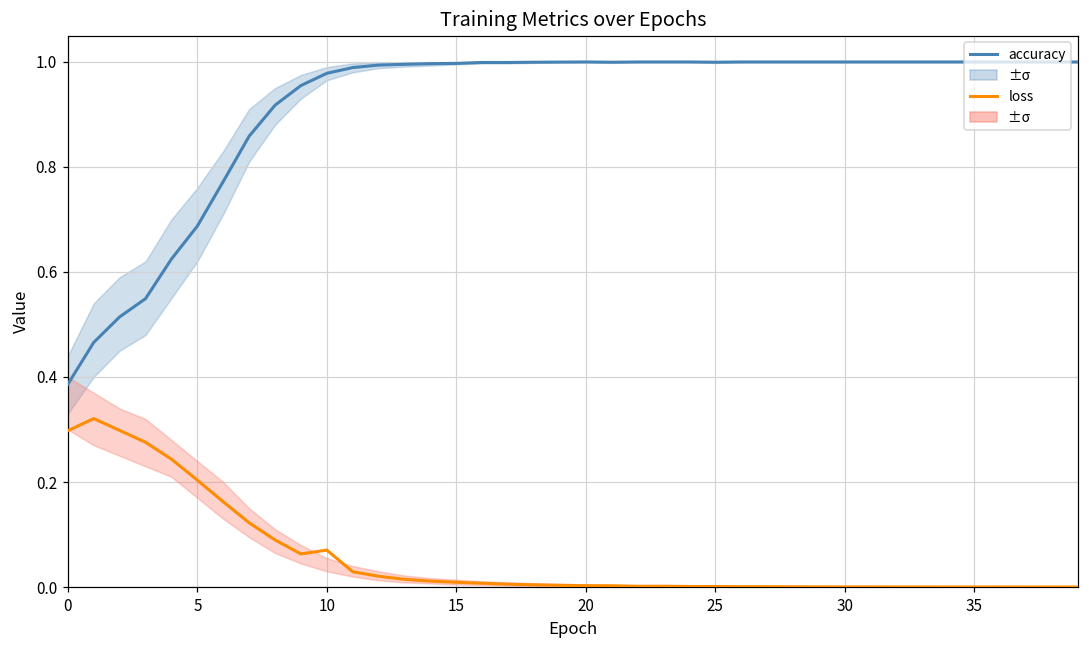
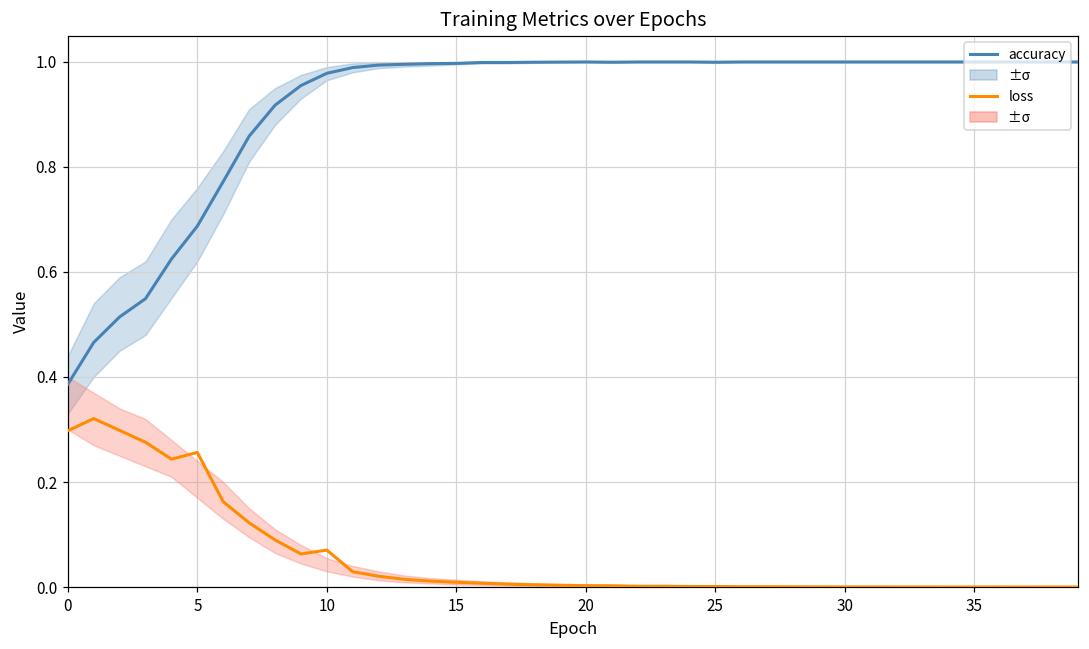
  {
    "loss": {
      "0": 0.30,
-     "5": 0.20,
+     "5": 0.26,
      "10": 0.07
    }
  }
